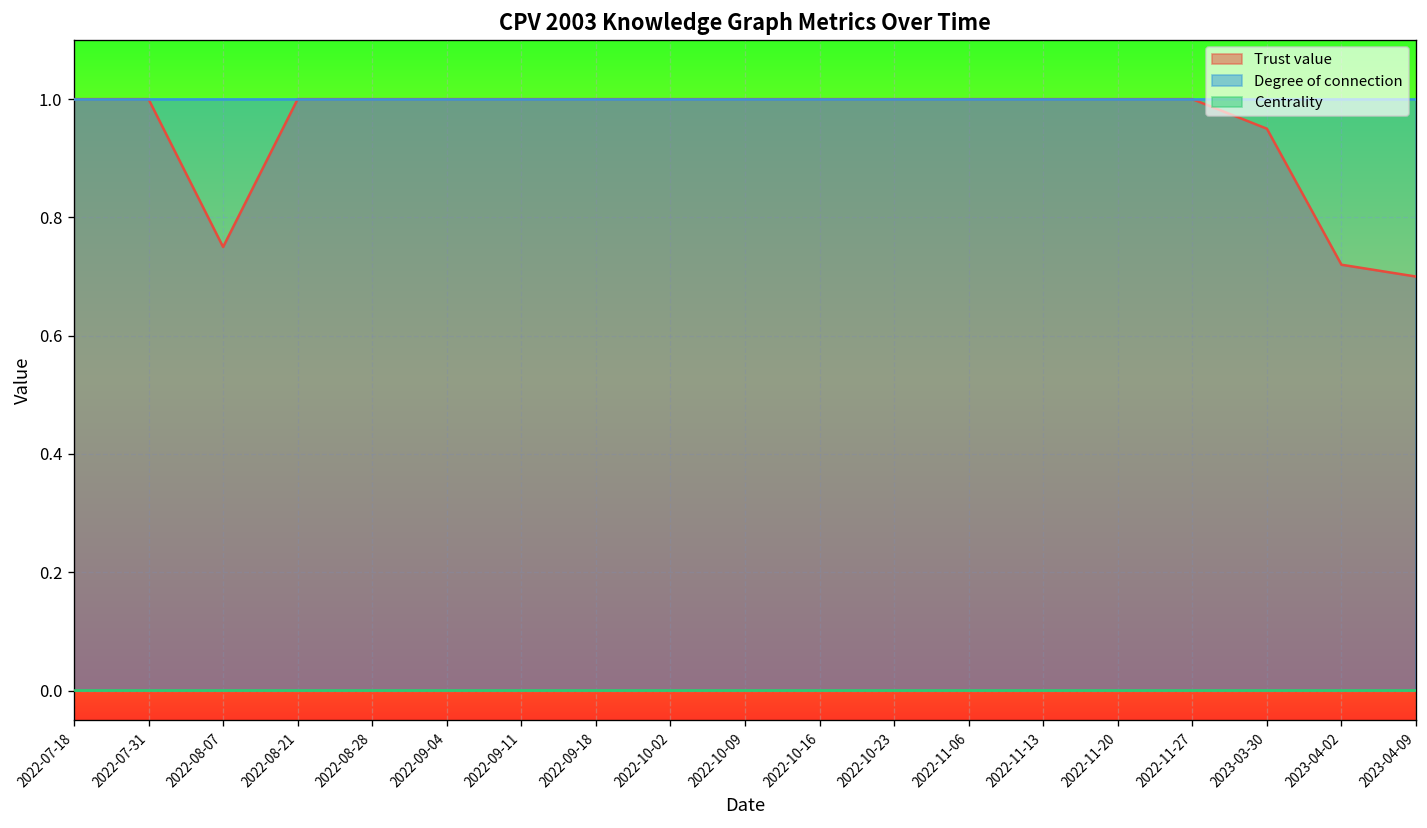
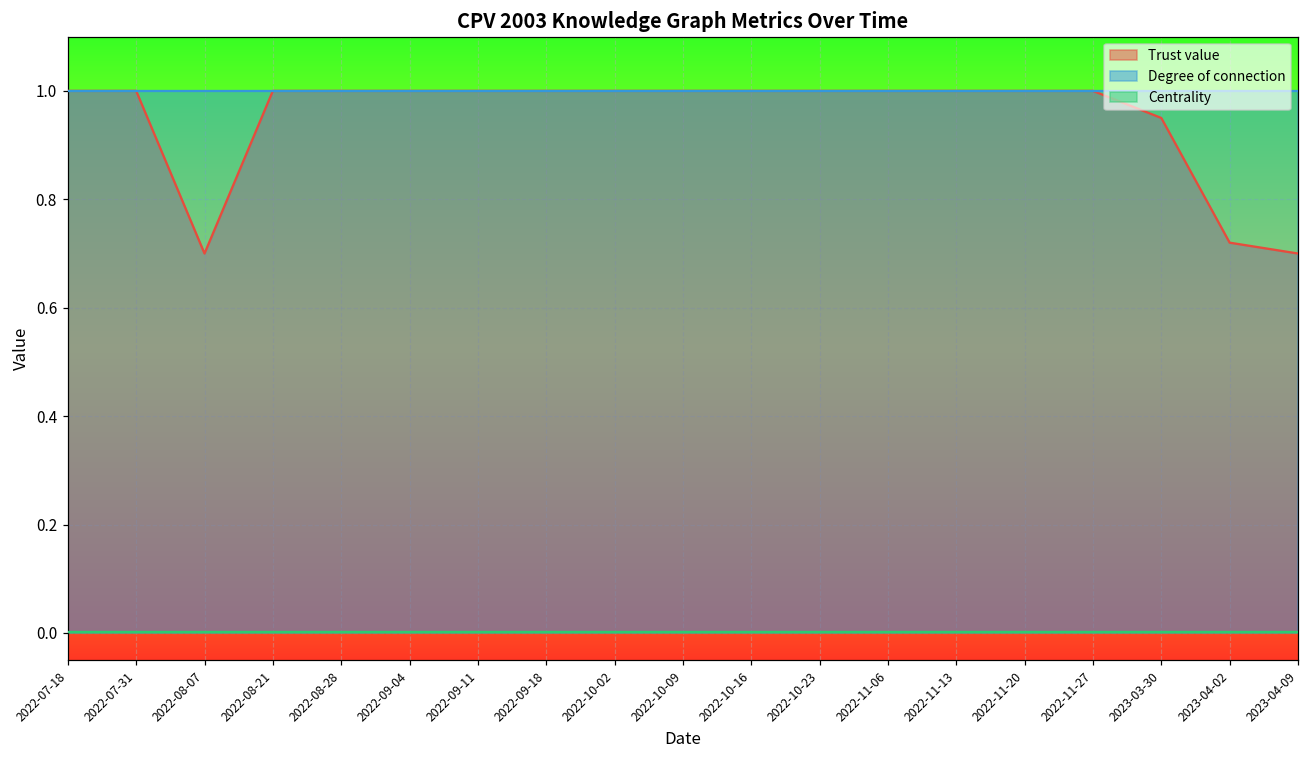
  {
    "Trust value": {
-     "2022-08-07": 0.75,
+     "2022-08-07": 0.70,
      "2023-03-30": 0.95,
      "2023-04-02": 0.72,
      "2023-04-09": 0.70
    },
    "Degree of connection": {
      "2022-08-07": 1.00,
      "2023-04-09": 1.00
    },
    "Centrality": {
      "2022-07-18": 0.00,
      "2022-07-31": 0.00,
      "2022-08-07": 0.00,
      "2022-08-21": 0.00,
      "2022-08-28": 0.00,
      "2022-09-04": 0.00,
      "2022-09-11": 0.00,
      "2022-09-18": 0.00,
      "2022-10-02": 0.00,
      "2022-10-09": 0.00,
      "2022-10-16": 0.00,
      "2022-10-23": 0.00,
      "2022-11-06": 0.00,
      "2022-11-13": 0.00,
      "2022-11-20": 0.00,
      "2022-11-27": 0.00,
      "2023-03-30": 0.00,
      "2023-04-02": 0.00,
      "2023-04-09": 0.00
    }
  }
